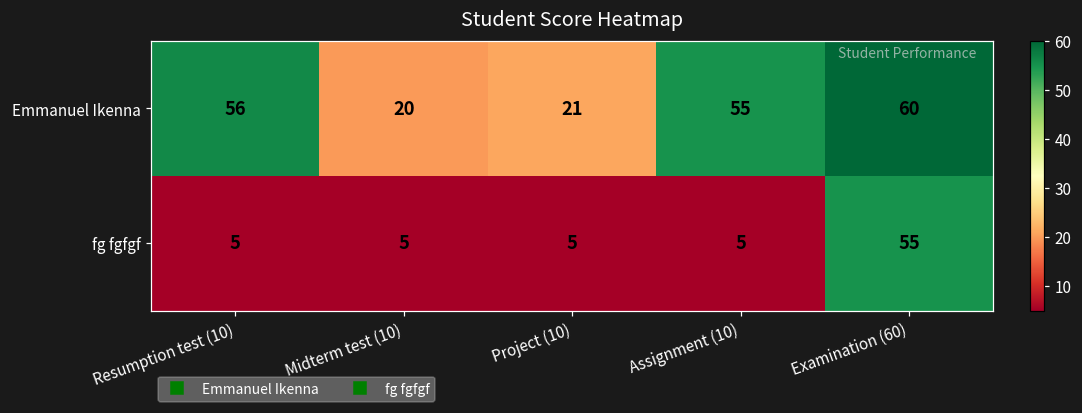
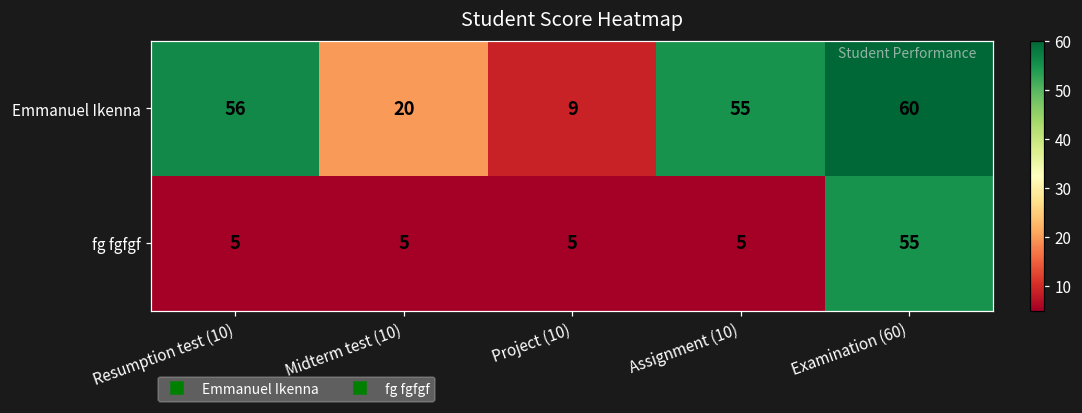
  {
    "Emmanuel Ikenna": {
      "Resumption test (10)": 56,
      "Midterm test (10)": 20,
-     "Project (10)": 21,
+     "Project (10)": 9,
      "Assignment (10)": 55
    },
    "fg fgfgf": {
      "Resumption test (10)": 5,
      "Midterm test (10)": 5,
      "Project (10)": 5,
      "Assignment (10)": 5,
      "Examination (60)": 55
    }
  }
